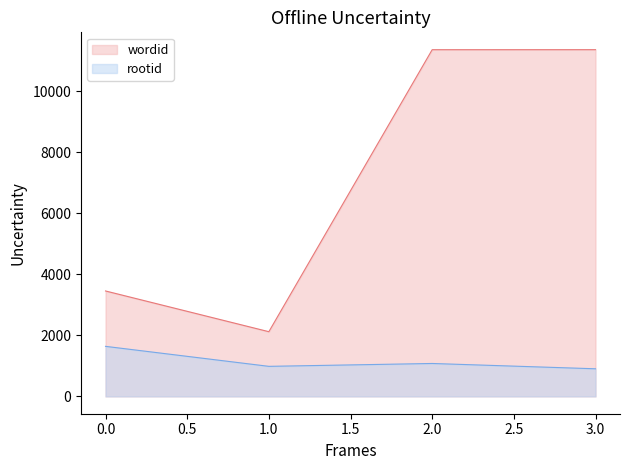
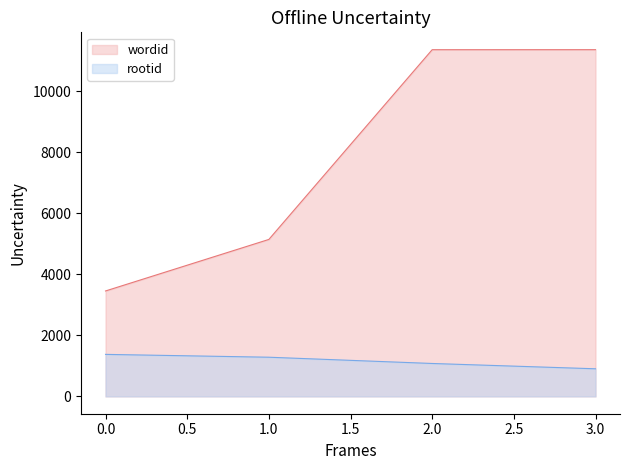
  {
    "wordid": {
      "0.0": 3500,
-     "1.0": 2100,
+     "1.0": 5100,
      "2.0": 11400,
      "3.0": 11400
    },
    "rootid": {
-     "0.0": 1600,
-     "1.0": 1000,
+     "0.0": 1400,
+     "1.0": 1300,
      "2.0": 1100,
      "3.0": 900
    }
  }
